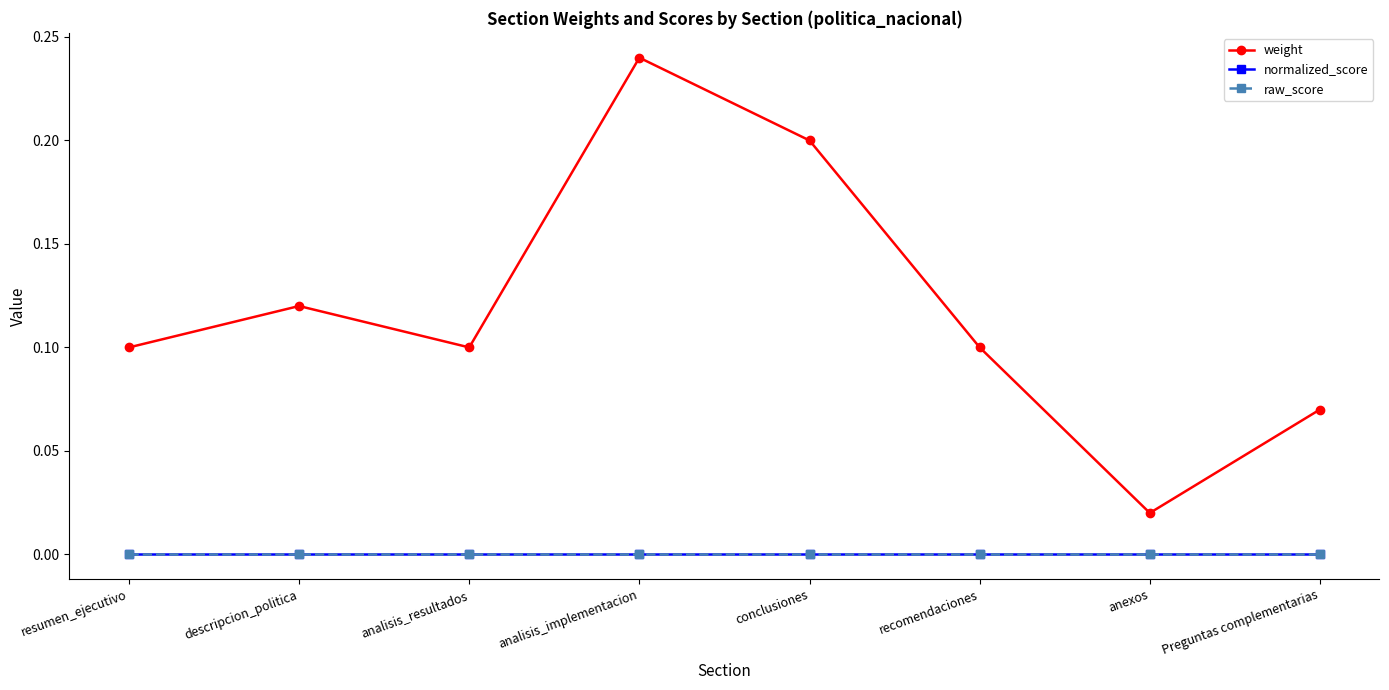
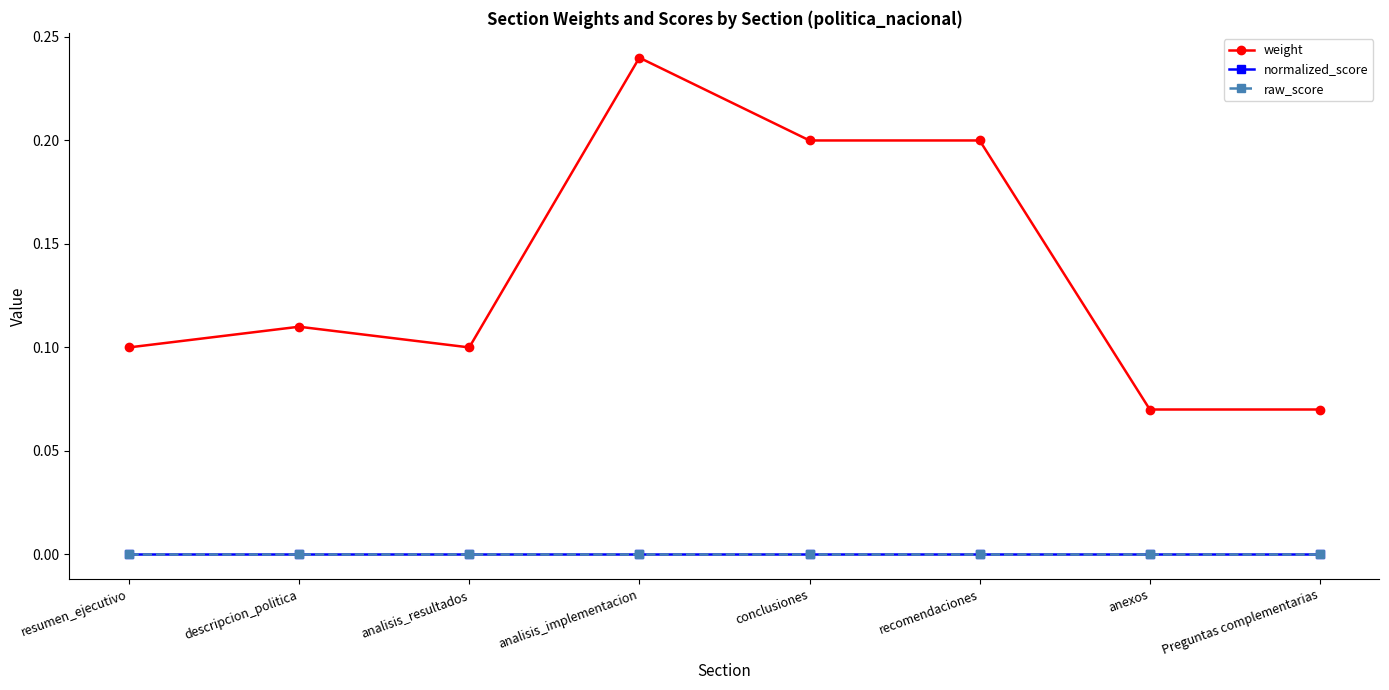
  {
    "weight": {
      "resumen_ejecutivo": 0.10,
-     "descripcion_politica": 0.12,
+     "descripcion_politica": 0.11,
      "analisis_resultados": 0.10,
      "analisis_implementacion": 0.24,
      "conclusiones": 0.20,
-     "recomendaciones": 0.1,
-     "anexos": 0.02,
+     "recomendaciones": 0.2,
+     "anexos": 0.07,
      "Preguntas complementarias": 0.07
    },
    "raw_score": {
      "resumen_ejecutivo": 0.00,
      "descripcion_politica": 0.00,
      "analisis_resultados": 0.00,
      "analisis_implementacion": 0.00,
      "conclusiones": 0.00,
      "recomendaciones": 0.00,
      "anexos": 0.00,
      "Preguntas complementarias": 0.00
    }
  }
